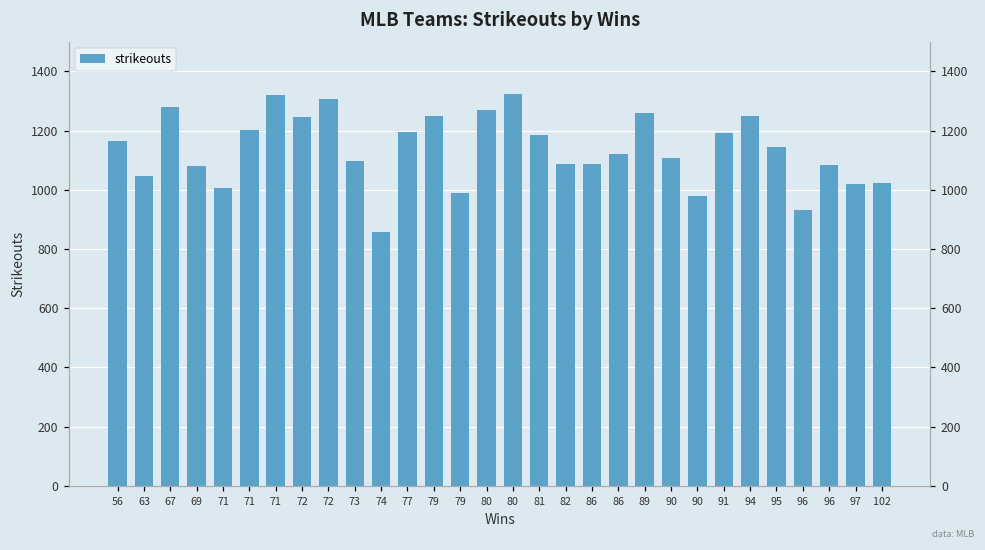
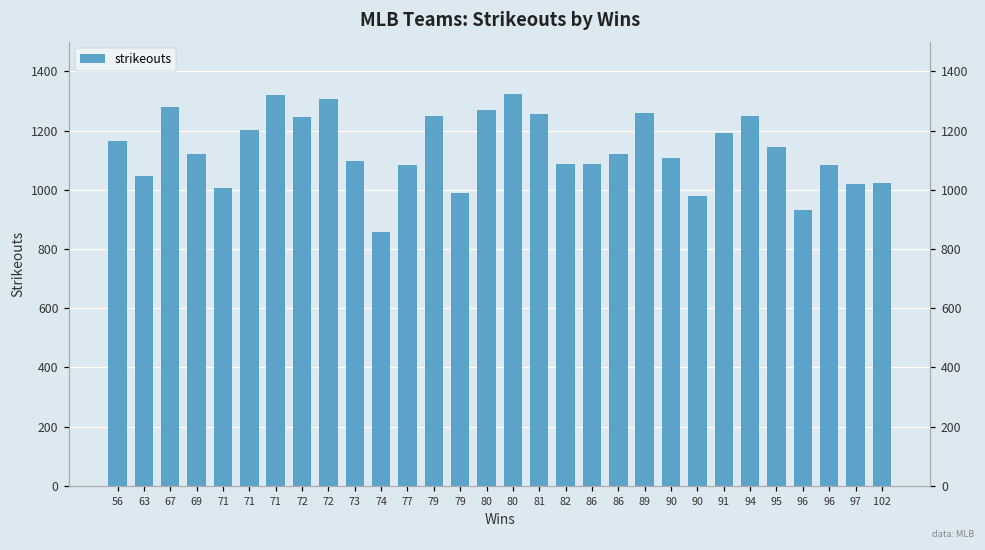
  {
    "56": 1160,
    "63": 1050,
    "67": 1280,
-   "69": 1080,
+   "69": 1120,
    "73": 1100,
    "74": 860,
-   "77": 1200,
-   "81": 1180,
+   "77": 1090,
+   "81": 1260,
    "82": 1090,
    "89": 1260,
    "91": 1190,
    "94": 1250,
    "95": 1140,
    "97": 1020,
    "102": 1020
  }
